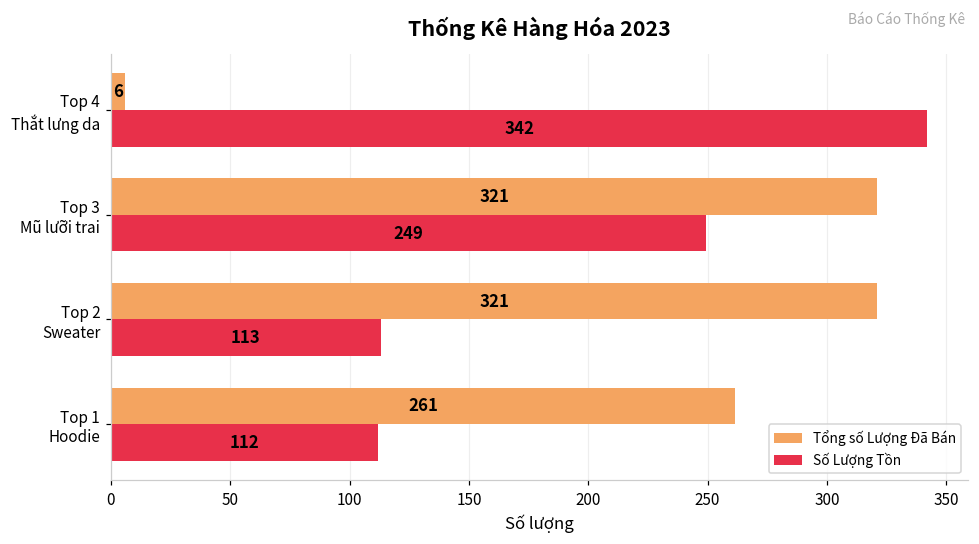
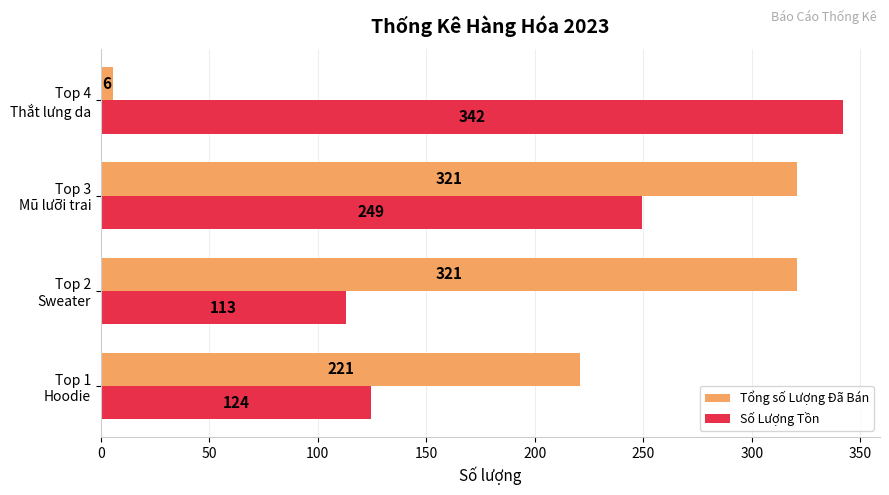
  {
    "Tổng số Lượng Đã Bán": {
      "Top 4 Thắt lưng da": 6,
      "Top 3 Mũ lưỡi trai": 321,
      "Top 2 Sweater": 321,
-     "Top 1 Hoodie": 261
+     "Top 1 Hoodie": 221
    },
    "Số Lượng Tồn": {
      "Top 4 Thắt lưng da": 342,
      "Top 3 Mũ lưỡi trai": 249,
      "Top 2 Sweater": 113,
-     "Top 1 Hoodie": 112
+     "Top 1 Hoodie": 124
    }
  }
